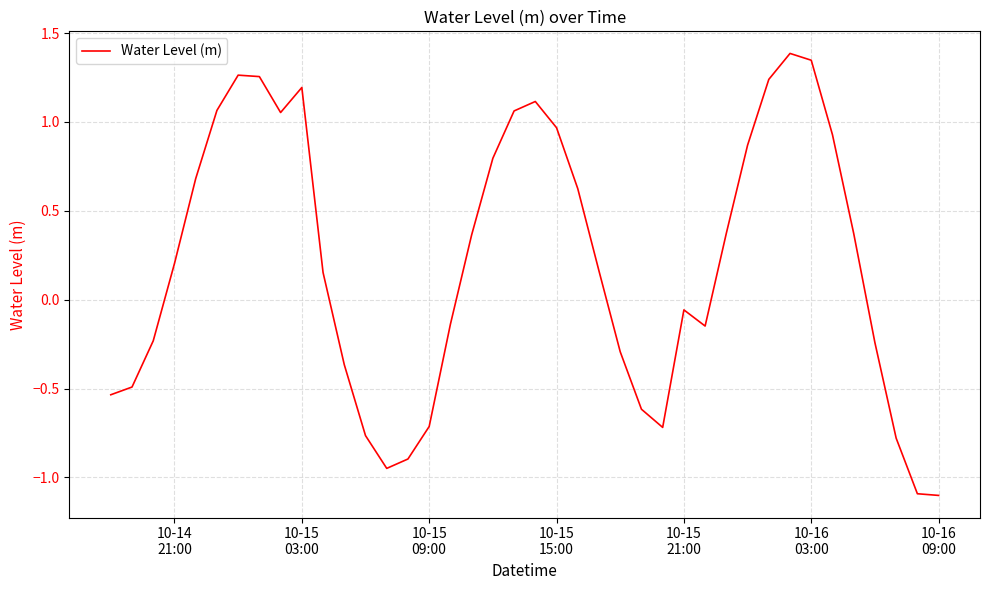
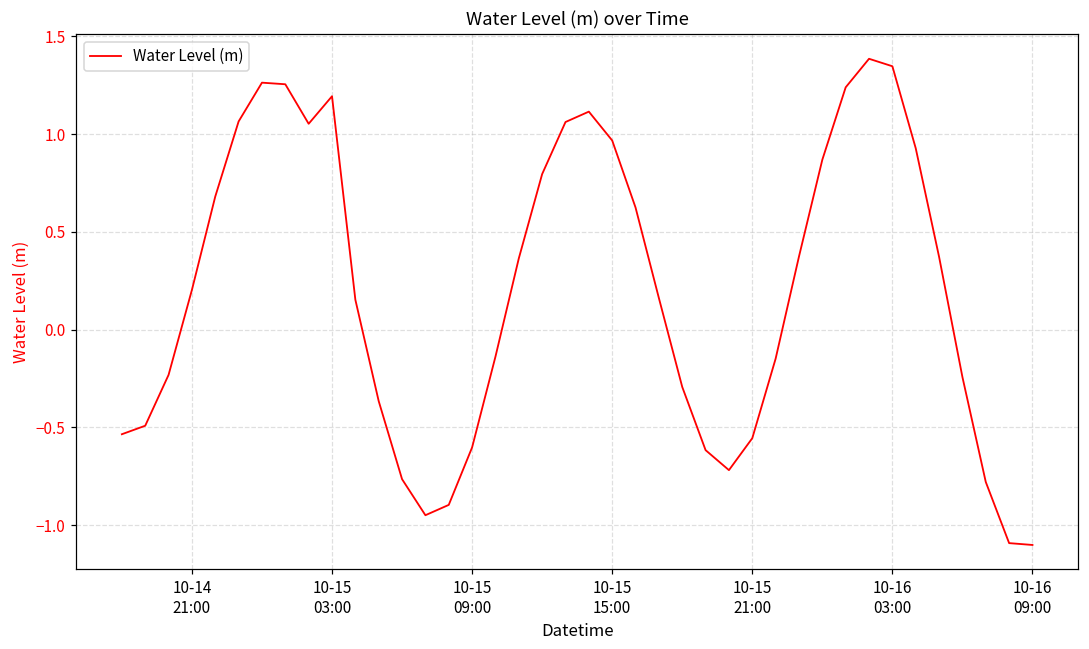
  {
    "10-14 21:00": 0.20,
    "10-15 03:00": 1.19,
-   "10-15 09:00": -0.71,
+   "10-15 09:00": -0.60,
    "10-15 15:00": 0.97,
-   "10-15 21:00": -0.06,
+   "10-15 21:00": -0.56,
    "10-16 03:00": 1.35,
    "10-16 09:00": -1.10
  }
